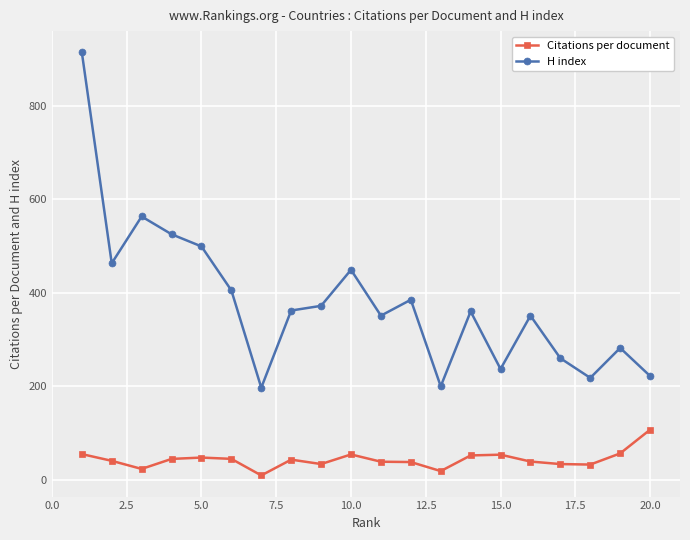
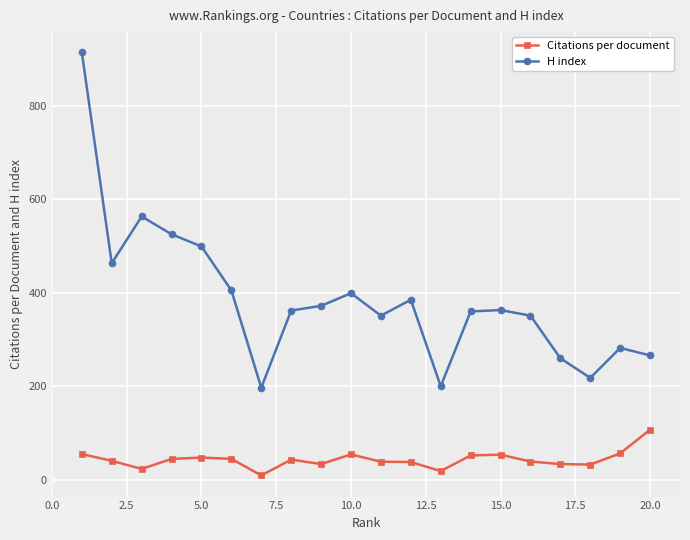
  {
    "Citations per document": {
      "5.0": 50,
      "10.0": 50,
      "15.0": 50,
      "20.0": 110
    },
    "H index": {
      "5.0": 500,
-     "10.0": 450,
-     "15.0": 240,
-     "20.0": 220
+     "10.0": 400,
+     "15.0": 360,
+     "20.0": 270
    }
  }
